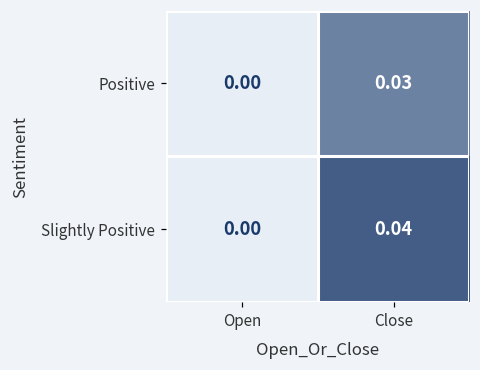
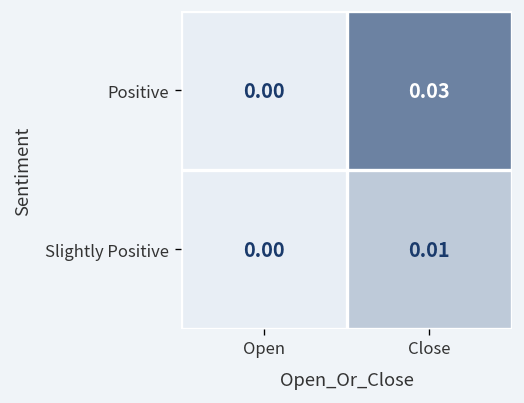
  {
    "Positive": {
      "Open": 0.00,
      "Close": 0.03
    },
    "Slightly Positive": {
      "Open": 0.00,
-     "Close": 0.04
+     "Close": 0.01
    }
  }
